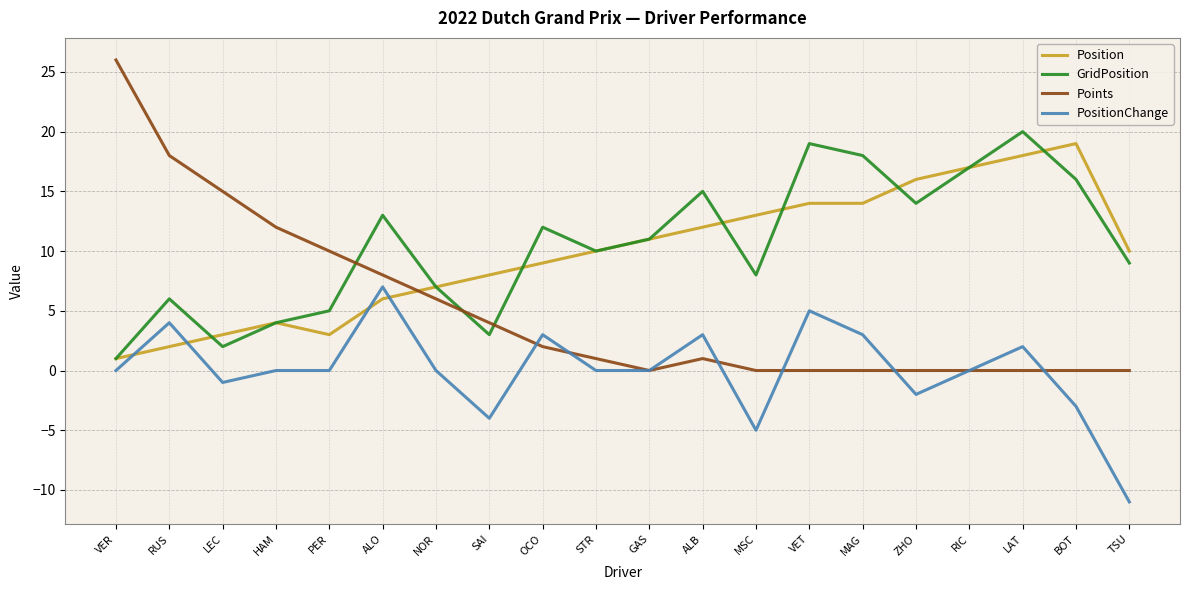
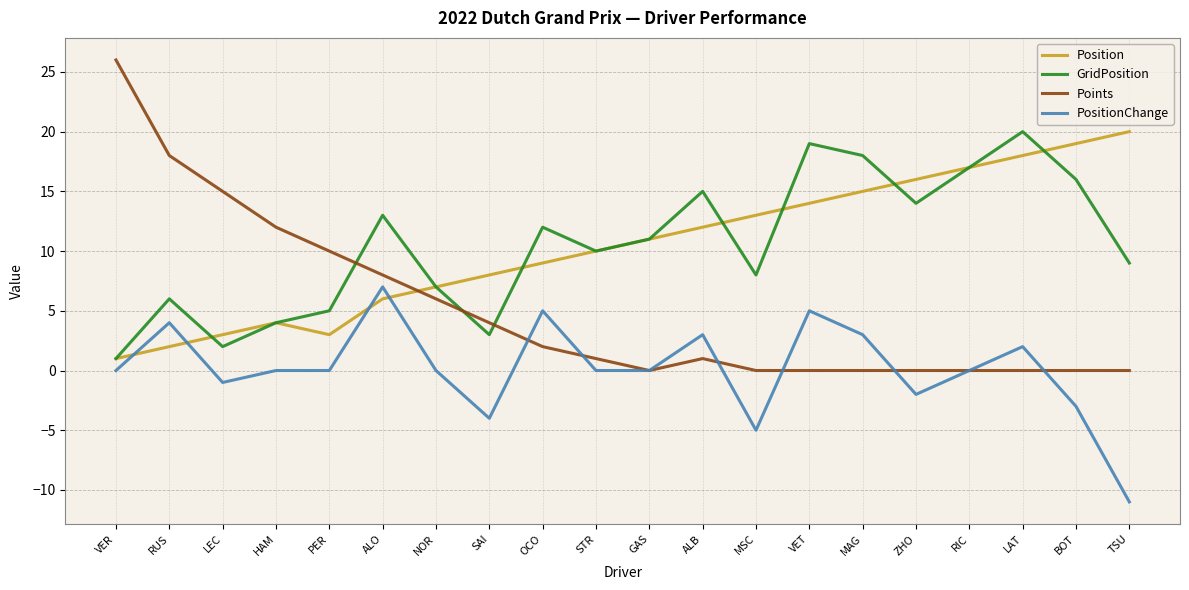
  {
    "Position": {
      "RUS": 2,
      "LEC": 3,
      "PER": 3,
      "ALO": 6,
      "SAI": 8,
      "OCO": 9,
      "ALB": 12,
      "MSC": 13,
      "VET": 14,
-     "MAG": 14,
+     "MAG": 15,
      "ZHO": 16,
      "LAT": 18,
      "BOT": 19,
-     "TSU": 10
+     "TSU": 20
    },
    "GridPosition": {
      "RUS": 6,
      "LEC": 2,
      "PER": 5,
      "ALO": 13,
      "SAI": 3,
      "OCO": 12,
      "ALB": 15,
      "MSC": 8,
      "VET": 19,
      "MAG": 18,
      "ZHO": 14,
      "LAT": 20,
      "BOT": 16,
      "TSU": 9
    },
    "Points": {
      "VER": 26,
      "RUS": 18,
      "LEC": 15,
      "HAM": 12,
      "PER": 10,
      "ALO": 8,
      "NOR": 6,
      "SAI": 4,
      "OCO": 2,
      "STR": 1,
      "ALB": 1,
      "MSC": 0,
      "VET": 0,
      "MAG": 0,
      "ZHO": 0,
      "LAT": 0,
      "BOT": 0,
      "TSU": 0
    },
    "PositionChange": {
      "VER": 0,
      "RUS": 4,
      "LEC": -1,
      "HAM": 0,
      "PER": 0,
      "ALO": 7,
      "NOR": 0,
      "SAI": -4,
-     "OCO": 3,
+     "OCO": 5,
      "STR": 0,
      "ALB": 3,
      "MSC": -5,
      "VET": 5,
      "MAG": 3,
      "ZHO": -2,
      "LAT": 2,
      "BOT": -3,
      "TSU": -11
    }
  }
